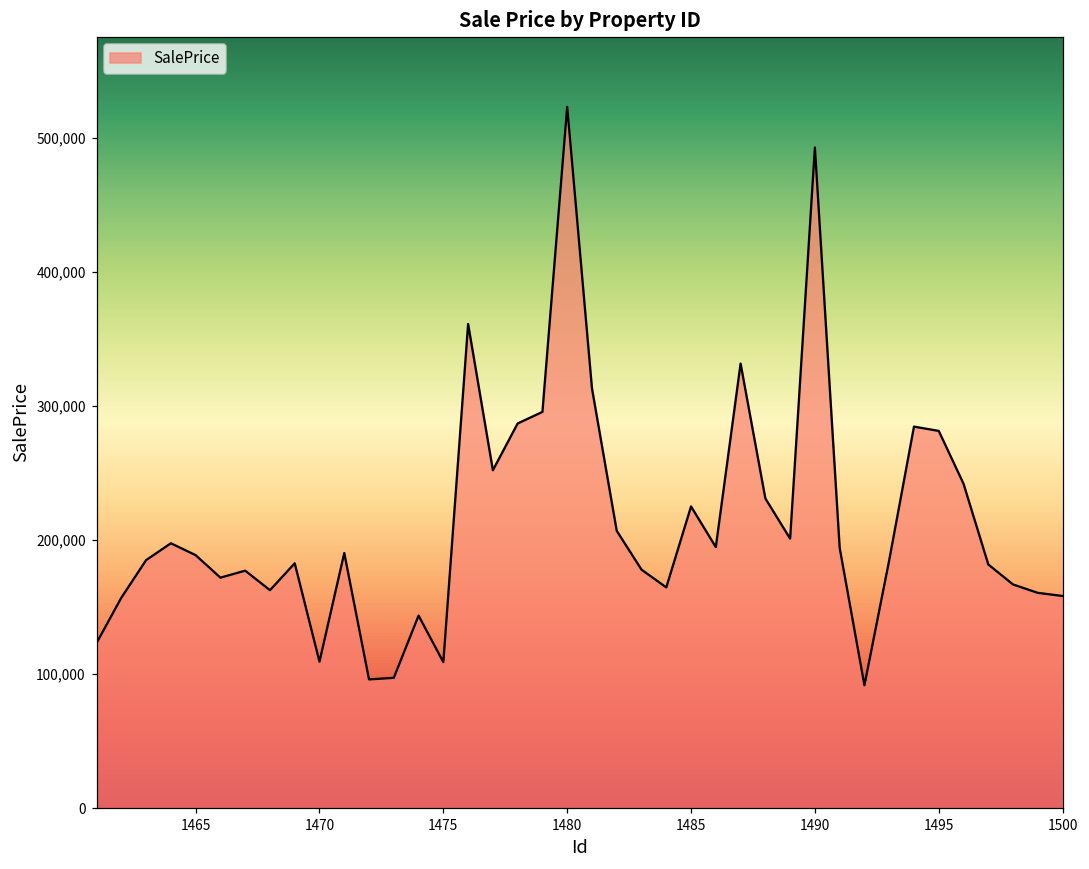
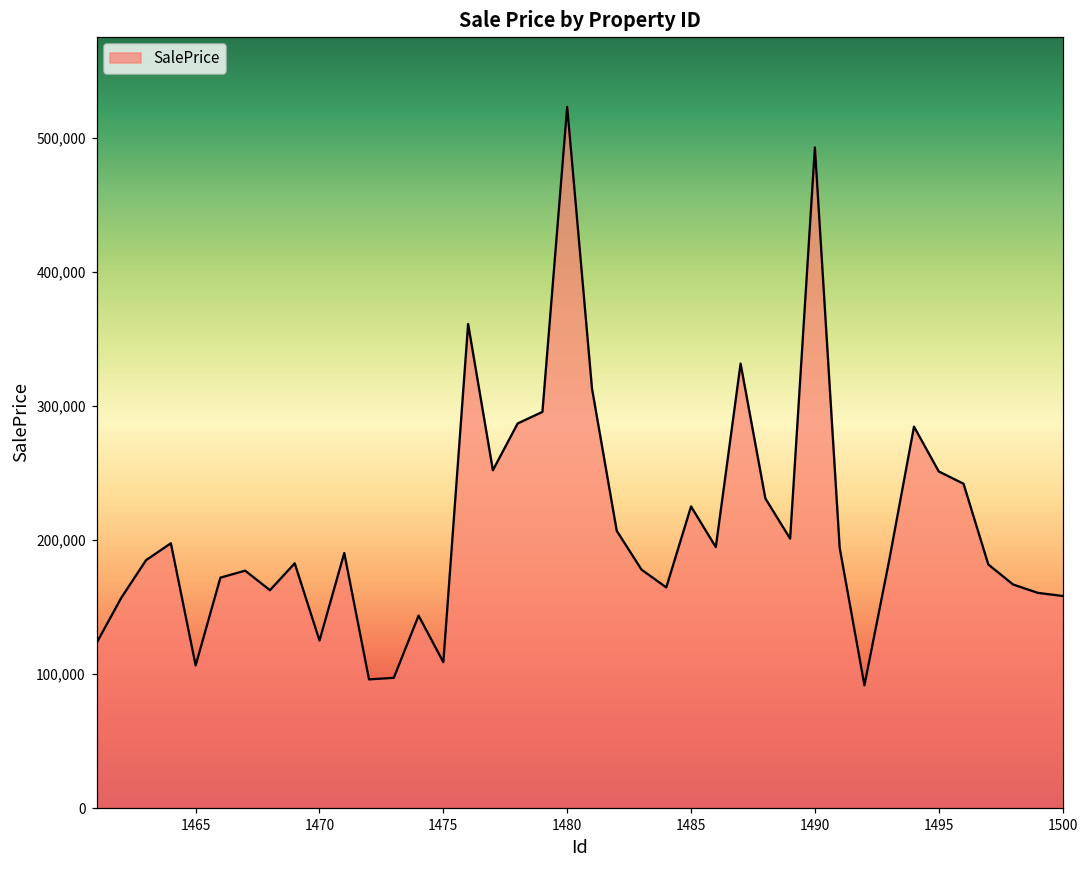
  {
-   "1465": "189,000",
-   "1470": "109,000",
+   "1465": "107,000",
+   "1470": "125,000",
    "1475": "109,000",
    "1480": "523,000",
    "1485": "225,000",
    "1490": "493,000",
-   "1495": "281,000",
+   "1495": "251,000",
    "1500": "158,000"
  }
